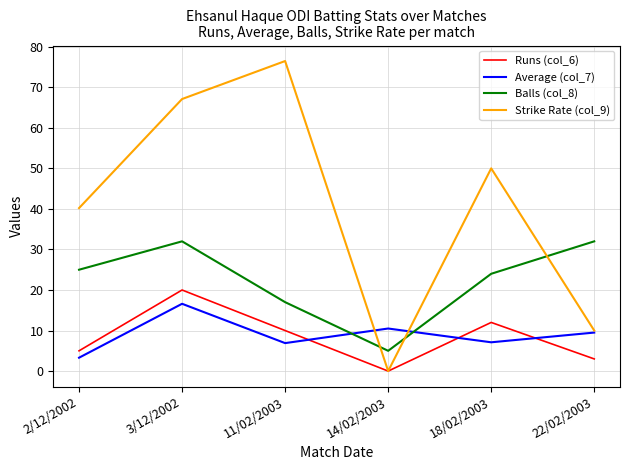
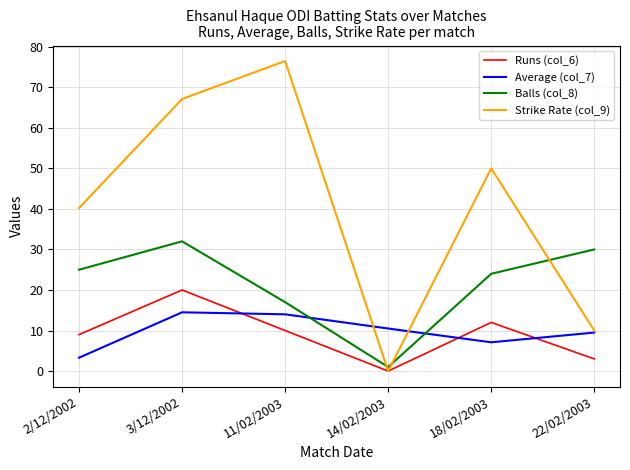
  {
    "Runs (col_6)": {
-     "2/12/2002": 5,
+     "2/12/2002": 9,
      "3/12/2002": 20,
      "11/02/2003": 10,
      "18/02/2003": 12,
      "22/02/2003": 3
    },
    "Average (col_7)": {
      "2/12/2002": 3,
-     "3/12/2002": 17,
-     "11/02/2003": 7,
+     "3/12/2002": 15,
+     "11/02/2003": 14,
      "14/02/2003": 11,
      "18/02/2003": 7
    },
    "Balls (col_8)": {
      "2/12/2002": 25,
      "3/12/2002": 32,
      "11/02/2003": 17,
-     "14/02/2003": 5,
+     "14/02/2003": 1,
      "18/02/2003": 24,
-     "22/02/2003": 32
+     "22/02/2003": 30
    },
    "Strike Rate (col_9)": {
      "2/12/2002": 40,
      "3/12/2002": 67,
      "11/02/2003": 76,
      "18/02/2003": 50
    }
  }
